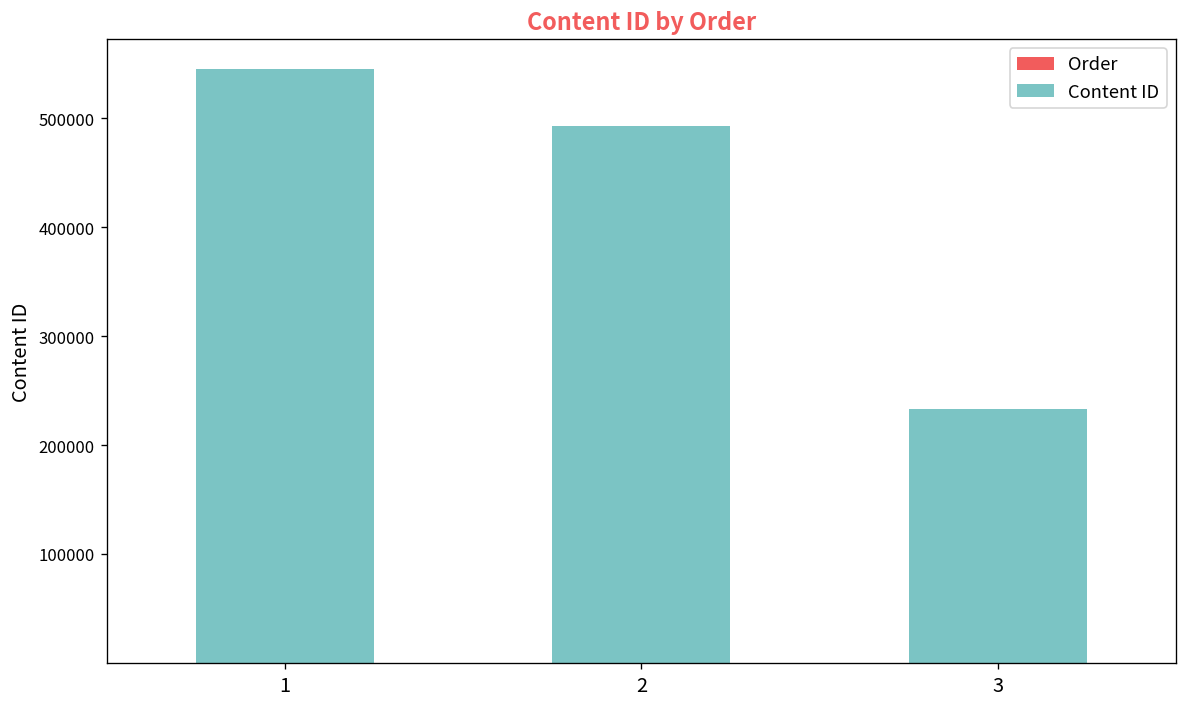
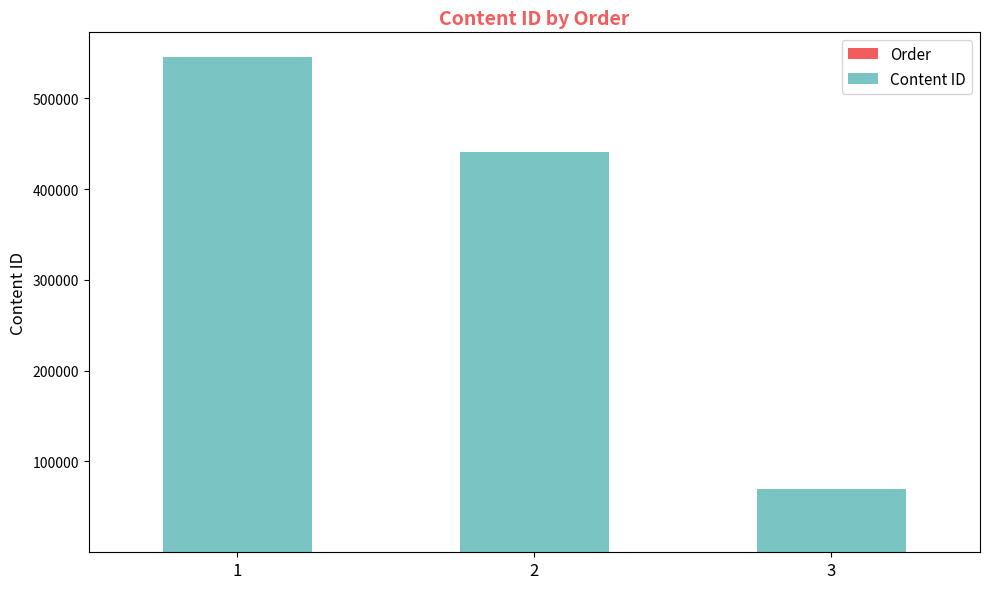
  {
    "Content ID": {
      "1": 550000,
-     "2": 490000,
-     "3": 230000
+     "2": 440000,
+     "3": 70000
    }
  }
